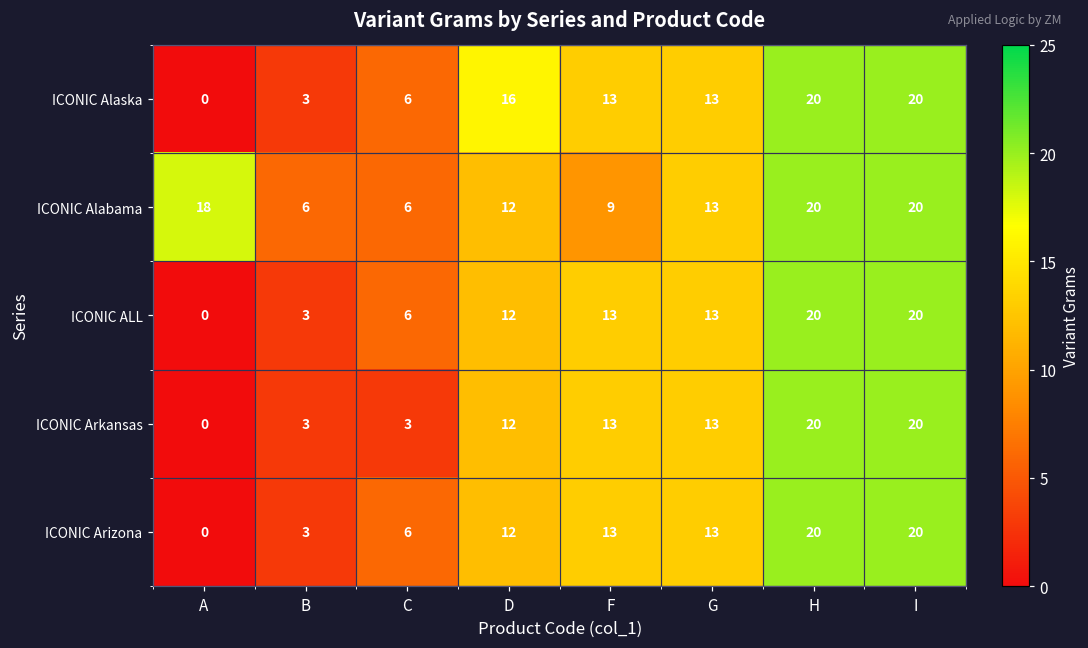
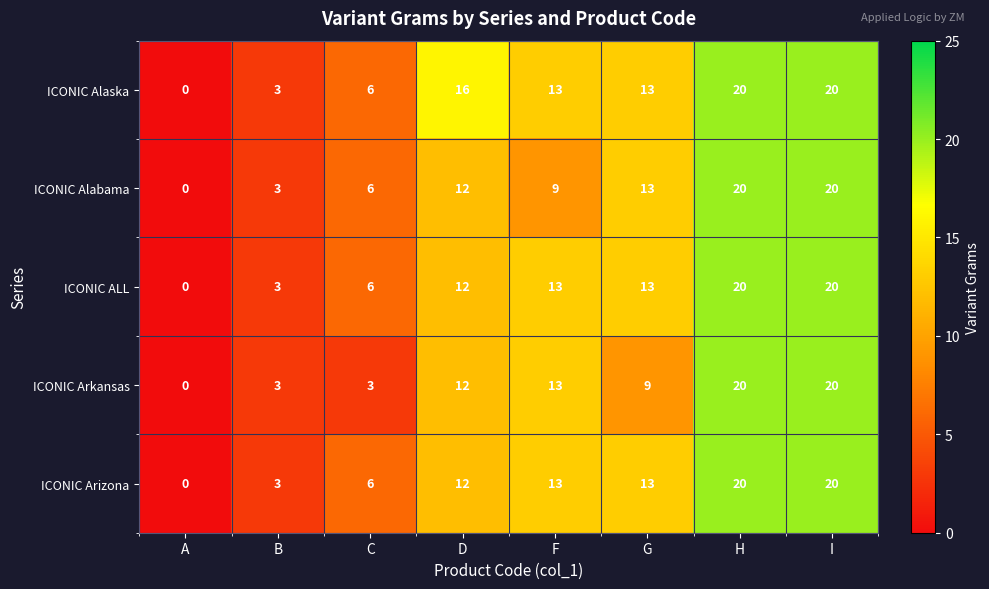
  {
    "ICONIC Alaska": {
      "A": 0,
      "B": 3,
      "C": 6,
      "D": 16,
      "F": 13,
      "G": 13,
      "H": 20,
      "I": 20
    },
    "ICONIC Alabama": {
-     "A": 18,
-     "B": 6,
+     "A": 0,
+     "B": 3,
      "C": 6,
      "D": 12,
      "F": 9,
      "G": 13,
      "H": 20,
      "I": 20
    },
    "ICONIC ALL": {
      "A": 0,
      "B": 3,
      "C": 6,
      "D": 12,
      "F": 13,
      "G": 13,
      "H": 20,
      "I": 20
    },
    "ICONIC Arkansas": {
      "A": 0,
      "B": 3,
      "C": 3,
      "D": 12,
      "F": 13,
-     "G": 13,
+     "G": 9,
      "H": 20,
      "I": 20
    },
    "ICONIC Arizona": {
      "A": 0,
      "B": 3,
      "C": 6,
      "D": 12,
      "F": 13,
      "G": 13,
      "H": 20,
      "I": 20
    }
  }
